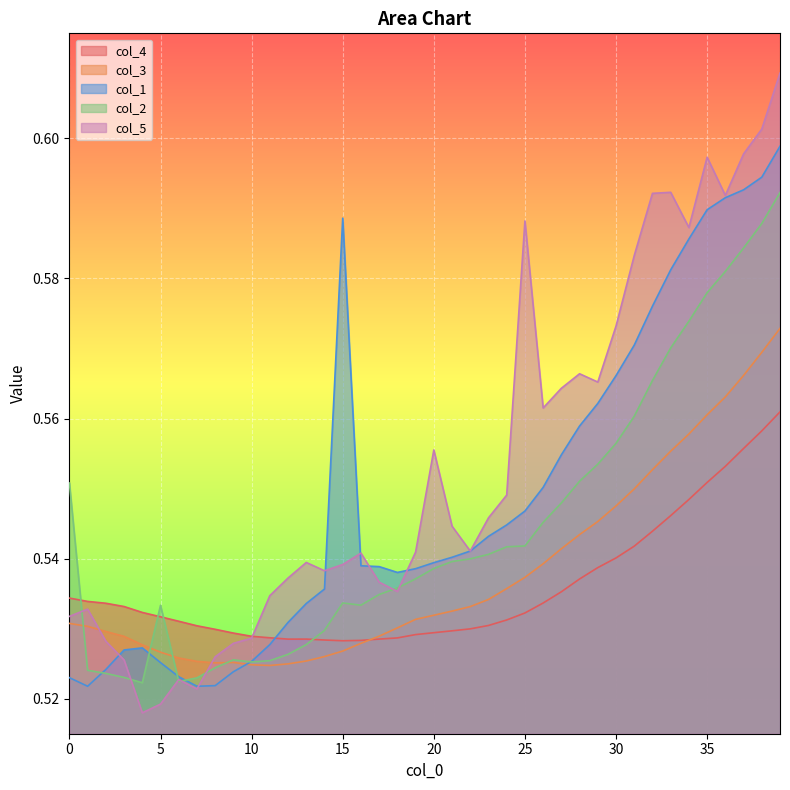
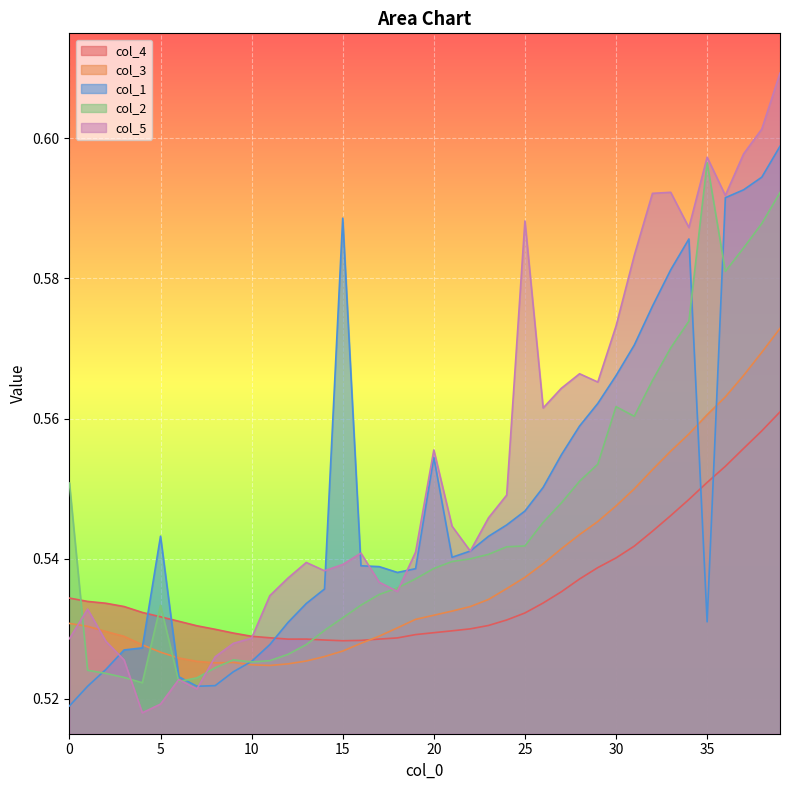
  {
    "col_1": {
-     "0": 0.523,
-     "5": 0.525,
+     "0": 0.519,
+     "5": 0.543,
      "15": 0.589,
-     "20": 0.539,
+     "20": 0.554,
      "25": 0.547,
      "30": 0.566,
-     "35": 0.590
+     "35": 0.531
    },
    "col_2": {
      "0": 0.551,
      "5": 0.533,
-     "15": 0.534,
+     "15": 0.532,
      "20": 0.539,
      "25": 0.542,
-     "30": 0.556,
-     "35": 0.578
+     "30": 0.562,
+     "35": 0.597
    },
    "col_5": {
-     "0": 0.532,
+     "0": 0.529,
      "5": 0.519,
      "15": 0.539,
      "20": 0.556,
      "25": 0.588,
      "30": 0.573,
      "35": 0.597
    }
  }
